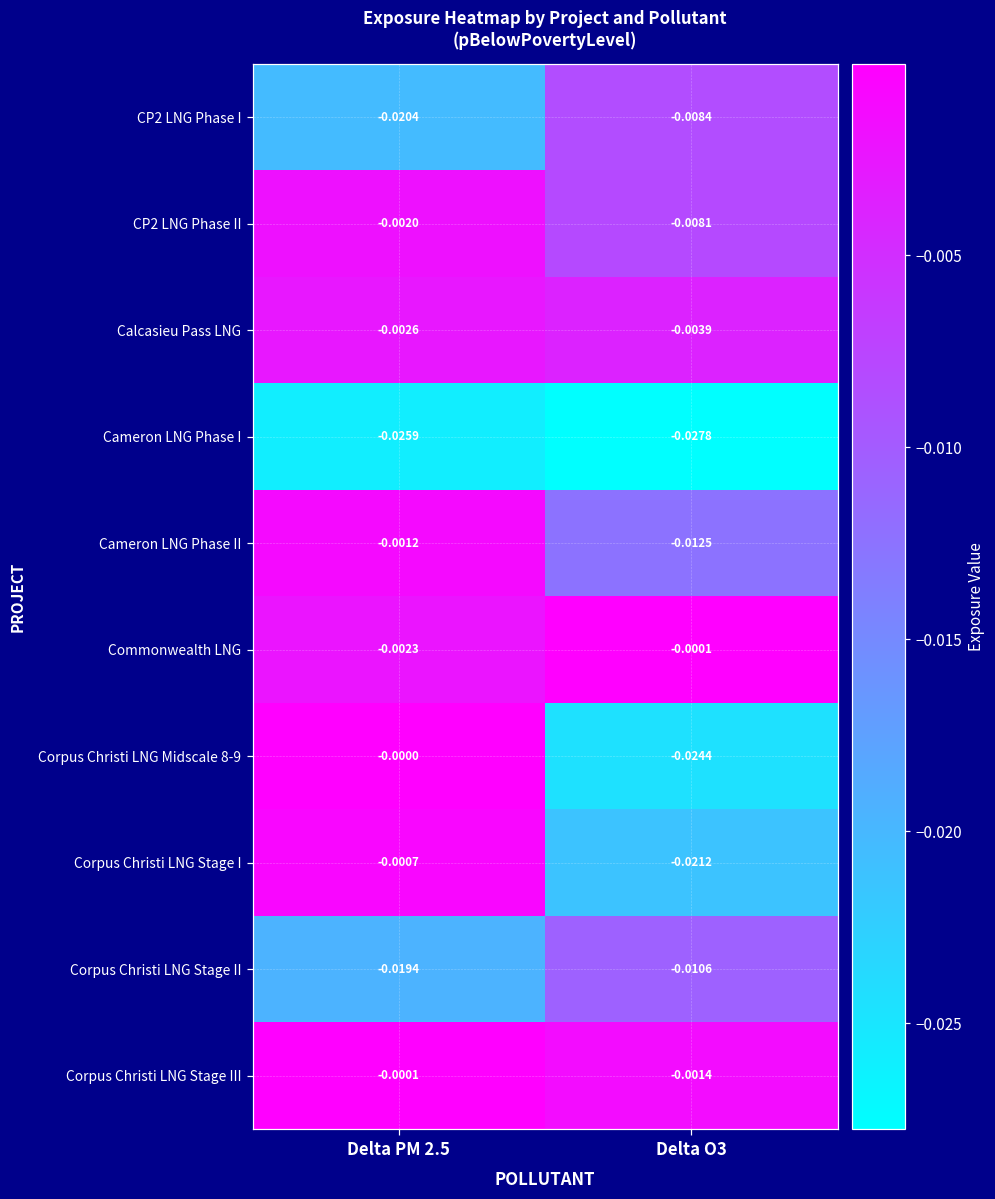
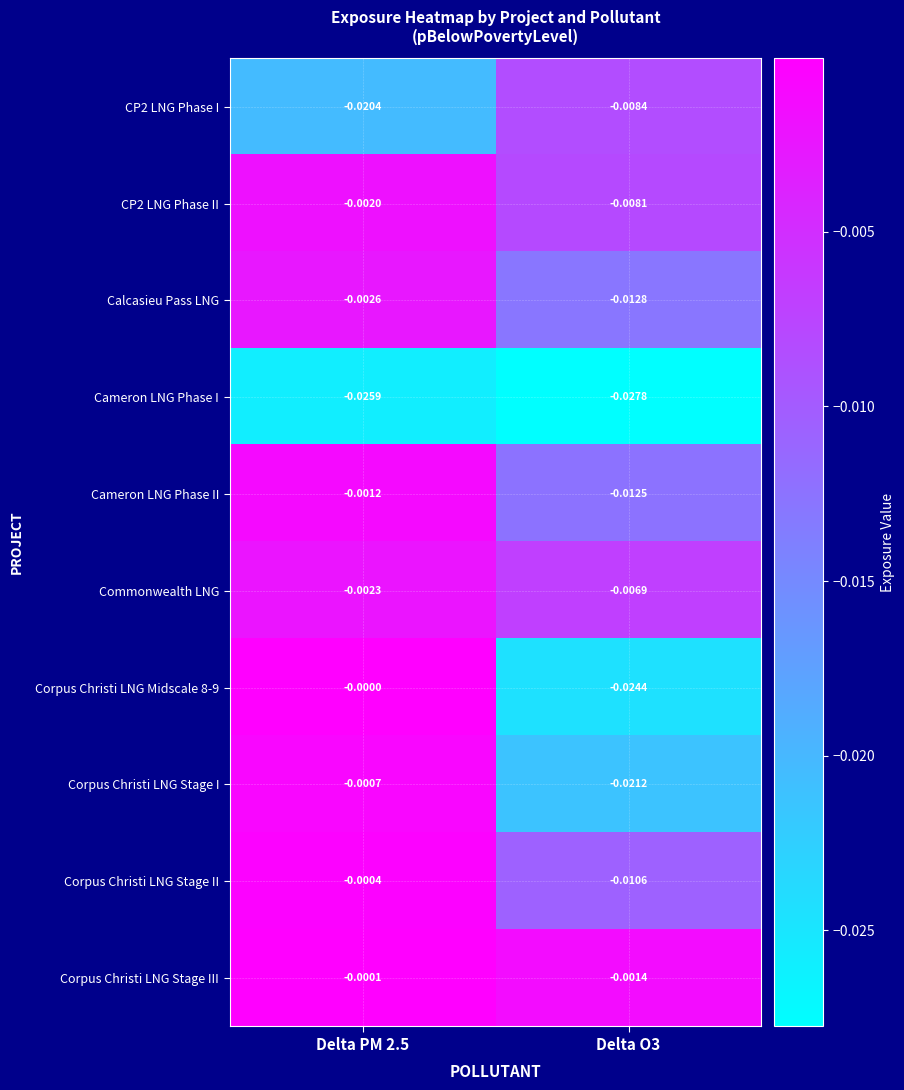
  {
    "CP2 LNG Phase I": {
      "Delta PM 2.5": -0.0204,
      "Delta O3": -0.0084
    },
    "CP2 LNG Phase II": {
      "Delta PM 2.5": -0.0020,
      "Delta O3": -0.0081
    },
    "Calcasieu Pass LNG": {
      "Delta PM 2.5": -0.0026,
-     "Delta O3": -0.0039
+     "Delta O3": -0.0128
    },
    "Cameron LNG Phase I": {
      "Delta PM 2.5": -0.0259,
      "Delta O3": -0.0278
    },
    "Cameron LNG Phase II": {
      "Delta PM 2.5": -0.0012,
      "Delta O3": -0.0125
    },
    "Commonwealth LNG": {
      "Delta PM 2.5": -0.0023,
-     "Delta O3": -0.0001
+     "Delta O3": -0.0069
    },
    "Corpus Christi LNG Midscale 8-9": {
      "Delta PM 2.5": -0.0000,
      "Delta O3": -0.0244
    },
    "Corpus Christi LNG Stage I": {
      "Delta PM 2.5": -0.0007,
      "Delta O3": -0.0212
    },
    "Corpus Christi LNG Stage II": {
-     "Delta PM 2.5": -0.0194,
+     "Delta PM 2.5": -0.0004,
      "Delta O3": -0.0106
    },
    "Corpus Christi LNG Stage III": {
      "Delta PM 2.5": -0.0001,
      "Delta O3": -0.0014
    }
  }
